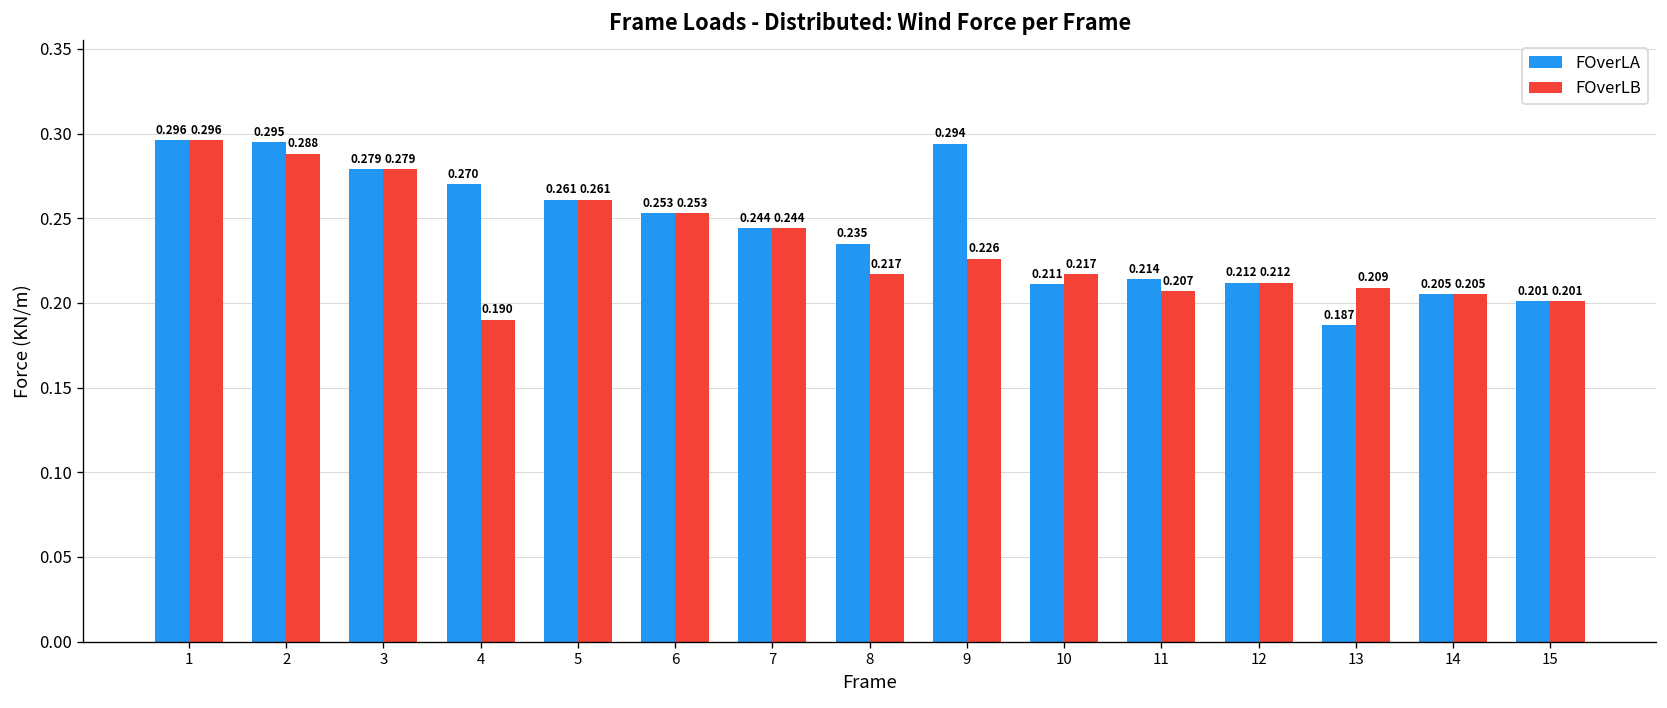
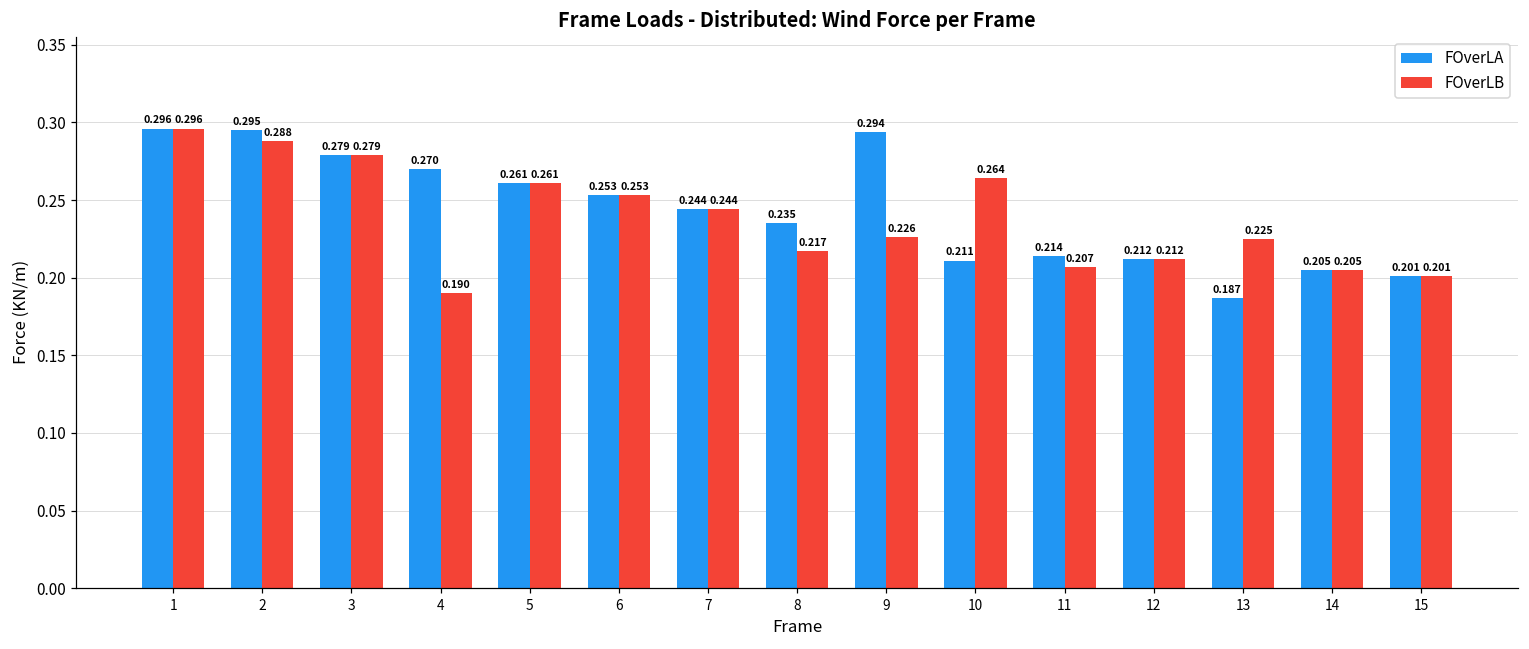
  {
    "FOverLA": {
      "1": 0.296,
      "2": 0.295,
      "3": 0.279,
      "4": 0.270,
      "5": 0.261,
      "6": 0.253,
      "7": 0.244,
      "8": 0.235,
      "9": 0.294,
      "10": 0.211,
      "11": 0.214,
      "12": 0.212,
      "13": 0.187,
      "14": 0.205,
      "15": 0.201
    },
    "FOverLB": {
      "1": 0.296,
      "2": 0.288,
      "3": 0.279,
      "4": 0.190,
      "5": 0.261,
      "6": 0.253,
      "7": 0.244,
      "8": 0.217,
      "9": 0.226,
-     "10": 0.217,
+     "10": 0.264,
      "11": 0.207,
      "12": 0.212,
-     "13": 0.209,
+     "13": 0.225,
      "14": 0.205,
      "15": 0.201
    }
  }
